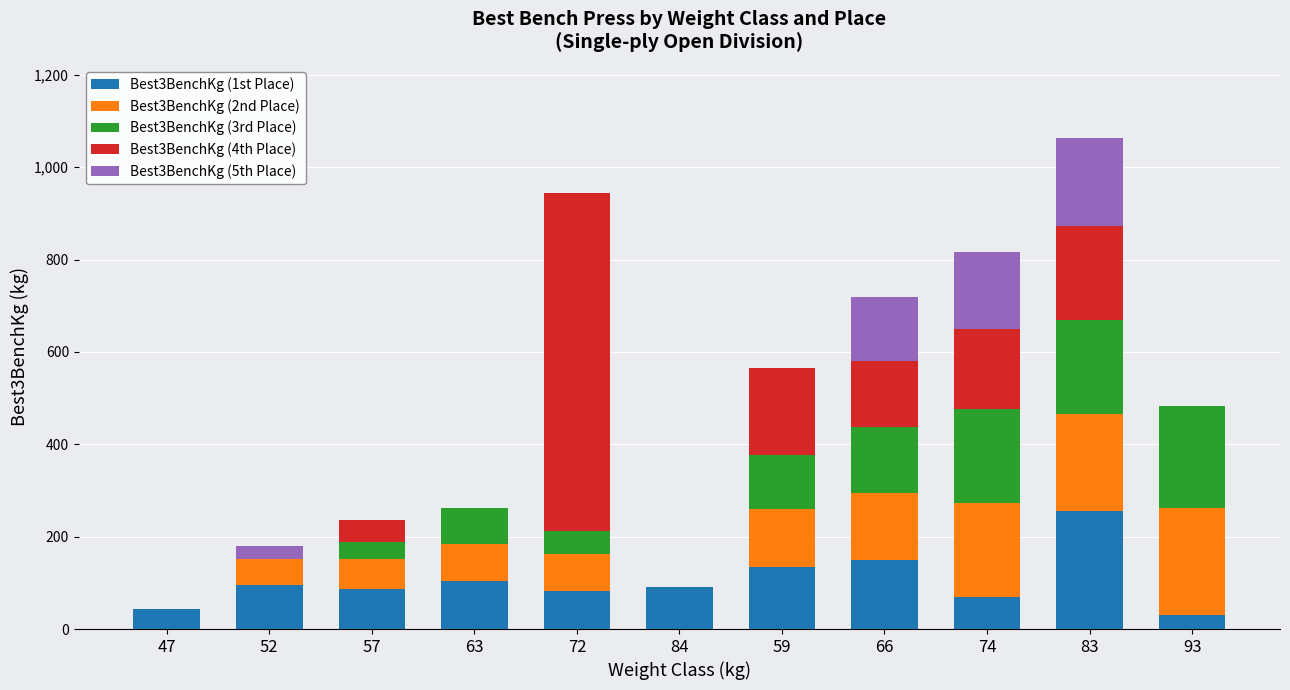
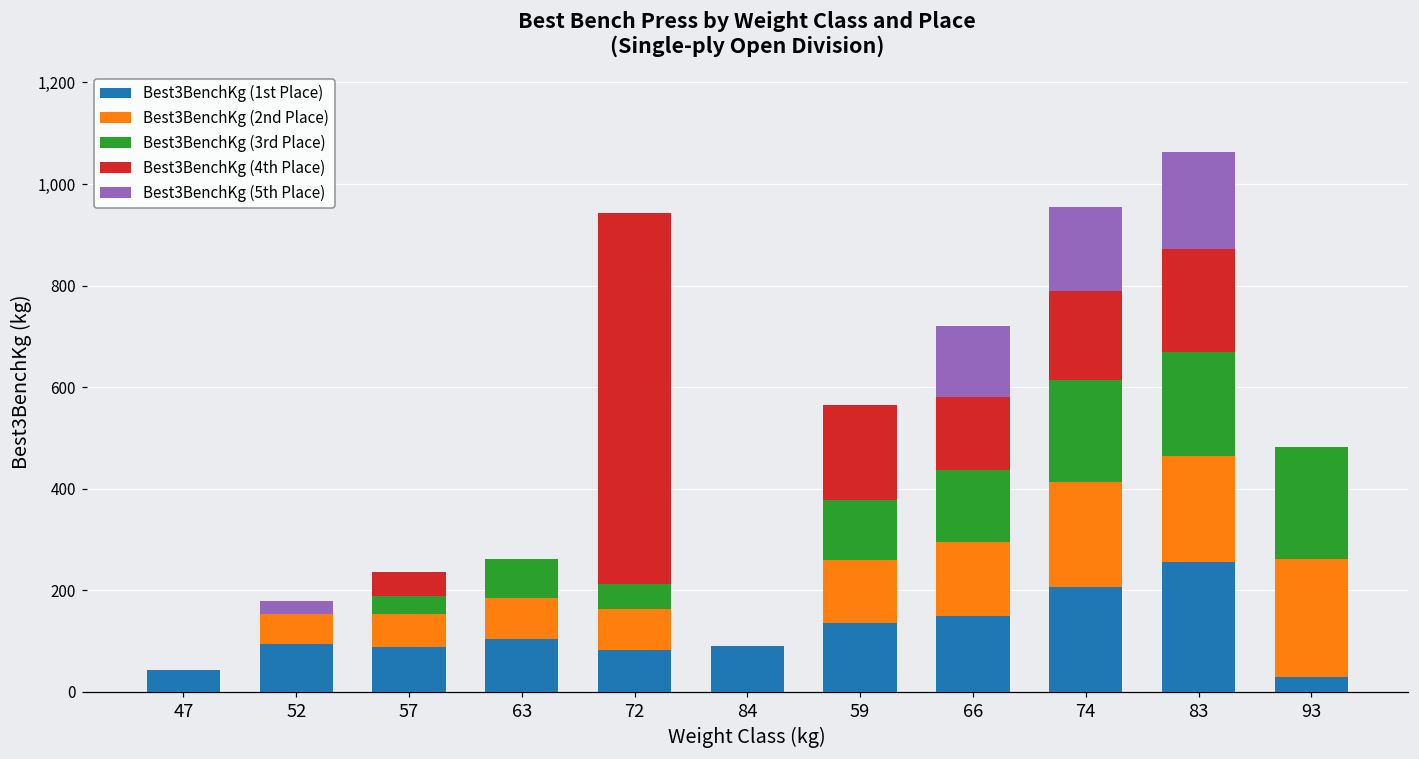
  {
    "Best3BenchKg (1st Place)": {
      "47": 40,
      "52": 100,
      "57": 90,
      "63": 110,
      "72": 80,
      "84": 90,
      "59": 140,
      "66": 150,
-     "74": 70,
+     "74": 210,
      "83": 260,
      "93": 30
    },
    "Best3BenchKg (2nd Place)": {
      "47": 0,
      "52": 60,
      "57": 70,
      "63": 80,
      "72": 80,
      "84": 0,
      "59": 130,
      "66": 150,
      "74": 210,
      "83": 210,
      "93": 230
    },
    "Best3BenchKg (3rd Place)": {
      "47": 0,
      "52": 0,
      "57": 40,
      "63": 80,
      "72": 50,
      "84": 0,
      "59": 120,
      "66": 140,
      "74": 200,
      "83": 210,
      "93": 220
    },
    "Best3BenchKg (4th Place)": {
      "47": 0,
      "52": 0,
      "57": 50,
      "63": 0,
      "72": 730,
      "84": 0,
      "59": 190,
      "66": 140,
      "74": 180,
      "83": 200,
      "93": 0
    },
    "Best3BenchKg (5th Place)": {
      "47": 0,
      "52": 30,
      "57": 0,
      "63": 0,
      "72": 0,
      "84": 0,
      "59": 0,
      "66": 140,
      "74": 170,
      "83": 190,
      "93": 0
    }
  }
